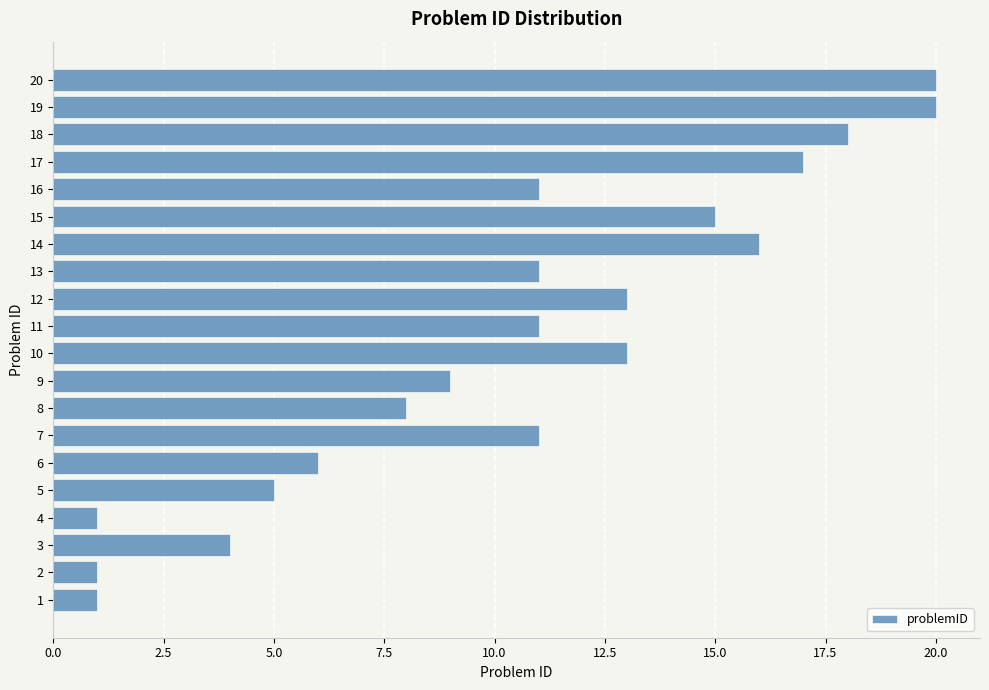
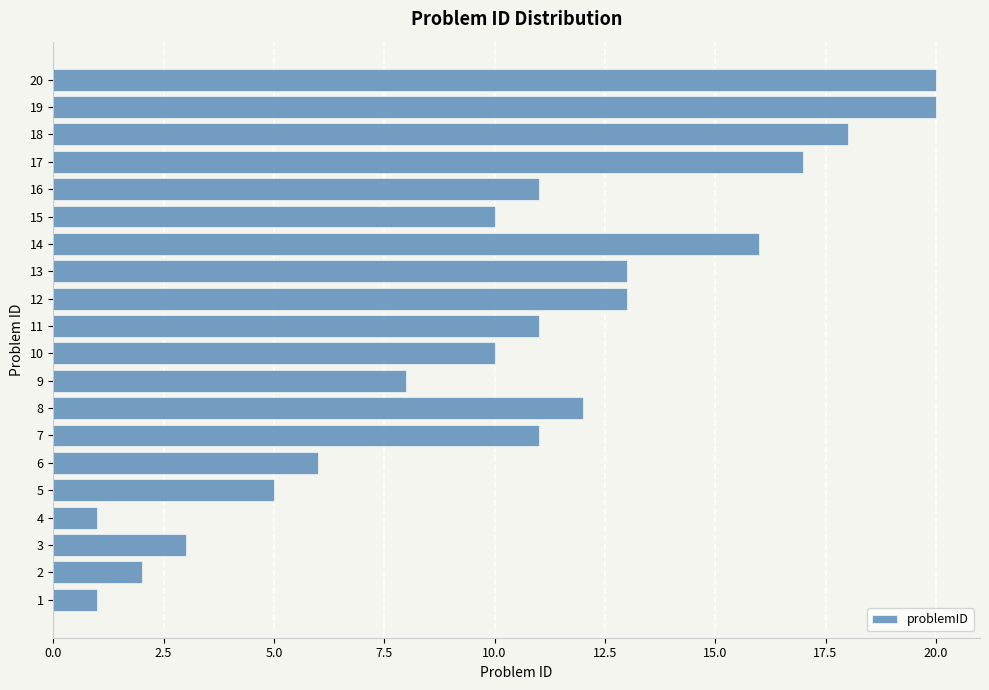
  {
    "20": 20,
    "19": 20,
    "18": 18,
    "17": 17,
    "16": 11,
-   "15": 15,
+   "15": 10,
    "14": 16,
-   "13": 11,
+   "13": 13,
    "12": 13,
    "11": 11,
-   "10": 13,
-   "9": 9,
-   "8": 8,
+   "10": 10,
+   "9": 8,
+   "8": 12,
    "7": 11,
    "6": 6,
    "5": 5,
    "4": 1,
-   "3": 4,
-   "2": 1,
+   "3": 3,
+   "2": 2,
    "1": 1
  }
